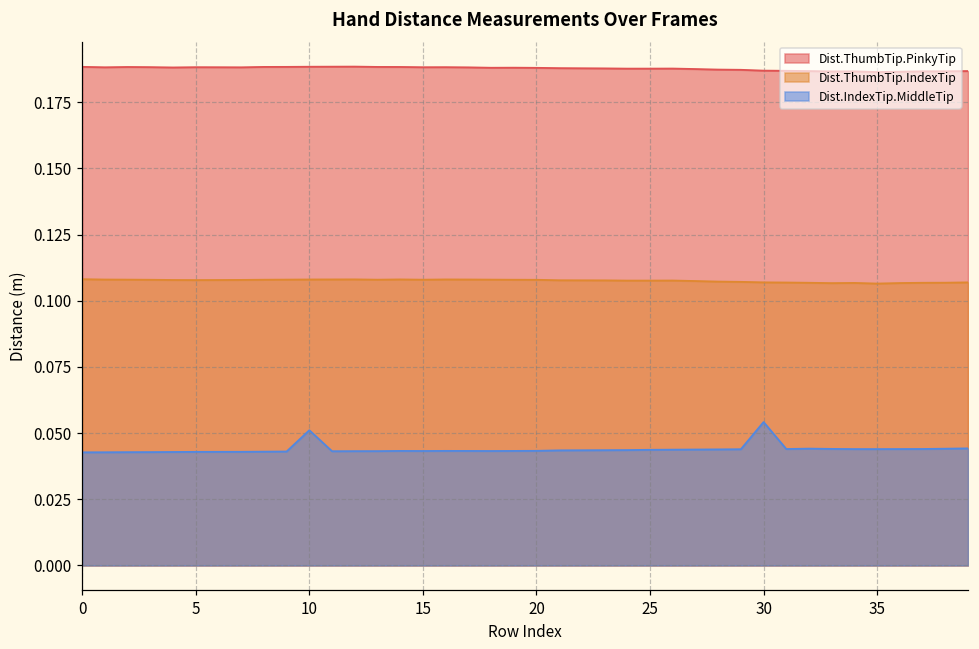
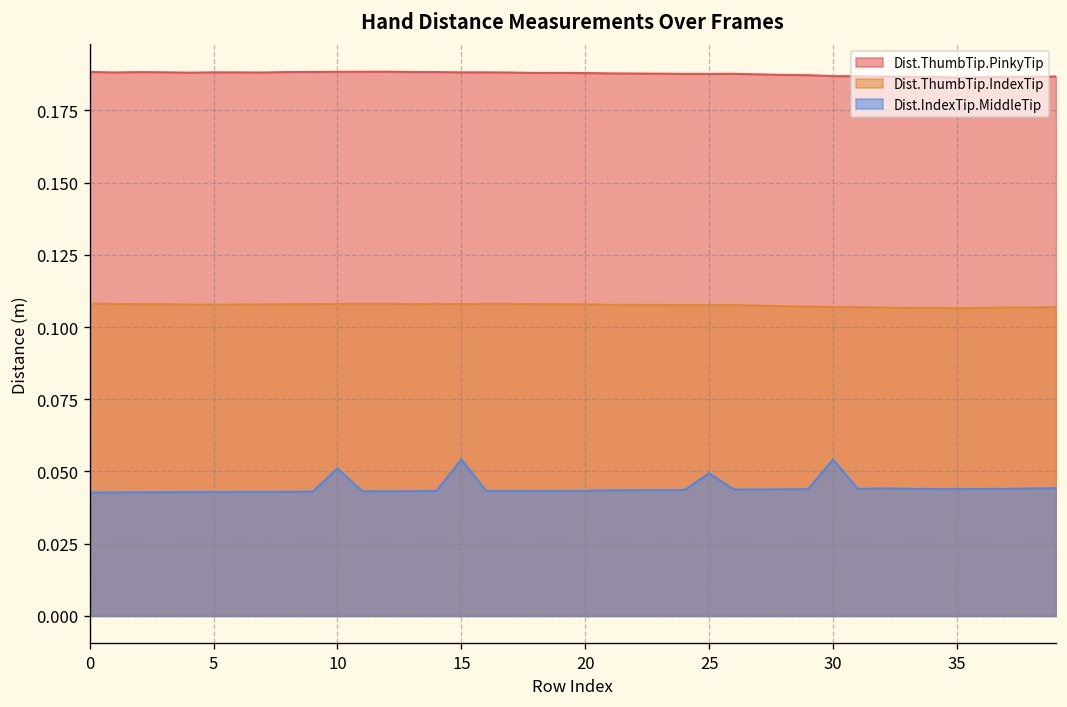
  {
    "Dist.IndexTip.MiddleTip": {
      "0": 0.043,
      "5": 0.043,
      "10": 0.051,
-     "15": 0.043,
+     "15": 0.054,
      "20": 0.043,
-     "25": 0.044,
+     "25": 0.049,
      "30": 0.054,
      "35": 0.044
    }
  }
